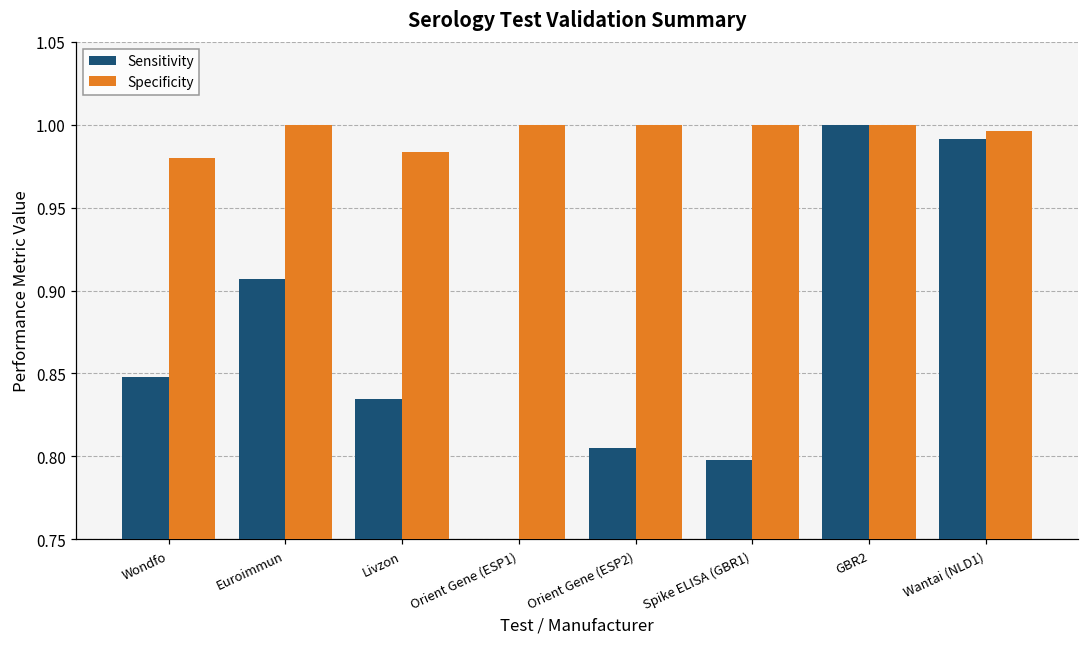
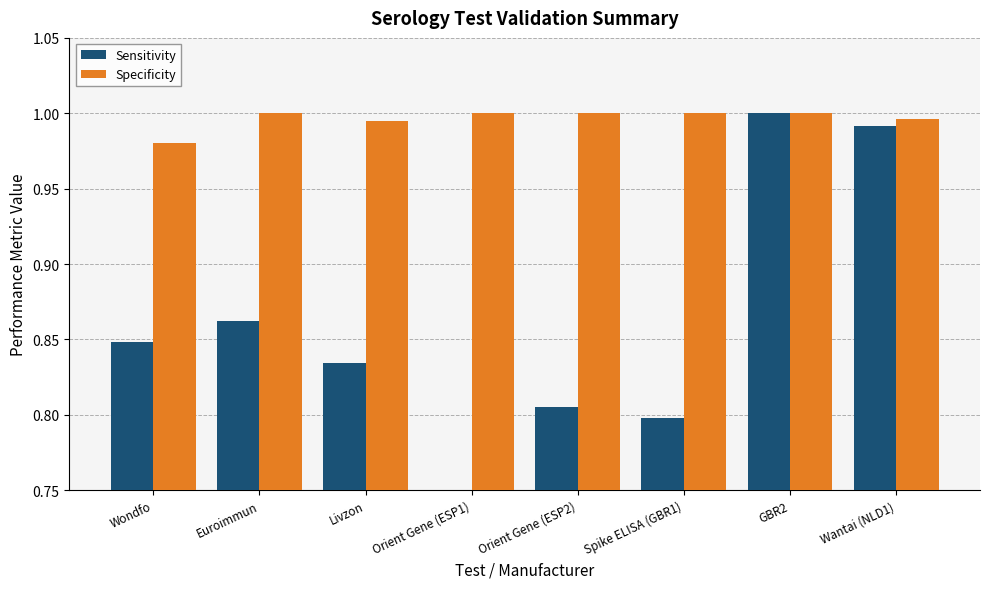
  {
    "Sensitivity": {
      "Wondfo": 0.848,
-     "Euroimmun": 0.907,
+     "Euroimmun": 0.862,
      "Livzon": 0.835,
      "Orient Gene (ESP2)": 0.805,
      "Spike ELISA (GBR1)": 0.798,
      "GBR2": 1.000,
      "Wantai (NLD1)": 0.991
    },
    "Specificity": {
      "Wondfo": 0.980,
      "Euroimmun": 1.000,
-     "Livzon": 0.984,
+     "Livzon": 0.995,
      "Orient Gene (ESP1)": 1.000,
      "Orient Gene (ESP2)": 1.000,
      "Spike ELISA (GBR1)": 1.000,
      "GBR2": 1.000,
      "Wantai (NLD1)": 0.996
    }
  }
